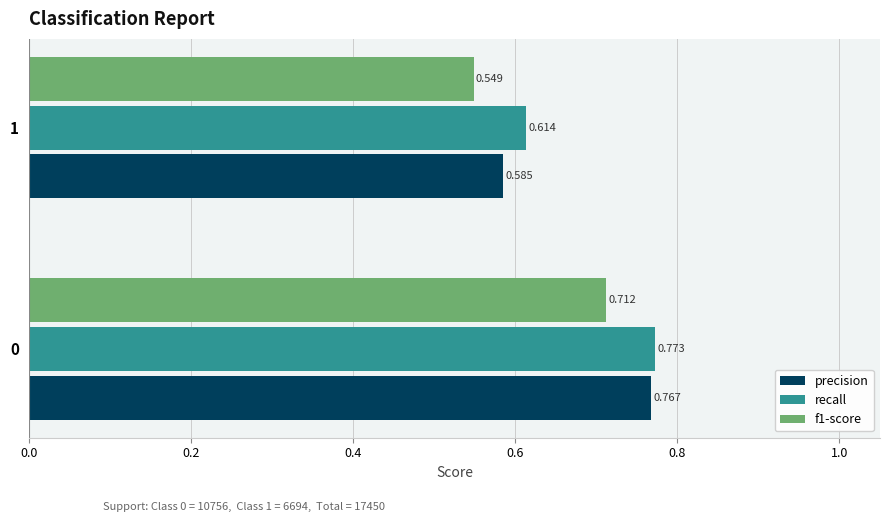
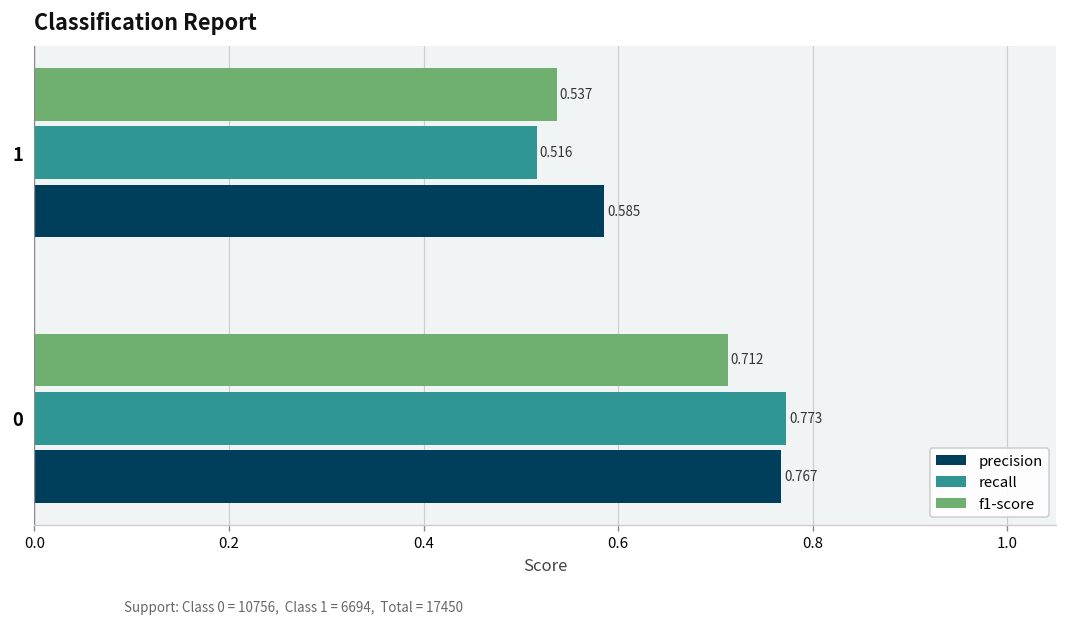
  {
    "precision": {
      "1": 0.585,
      "0": 0.767
    },
    "recall": {
-     "1": 0.614,
+     "1": 0.516,
      "0": 0.773
    },
    "f1-score": {
-     "1": 0.549,
+     "1": 0.537,
      "0": 0.712
    }
  }
